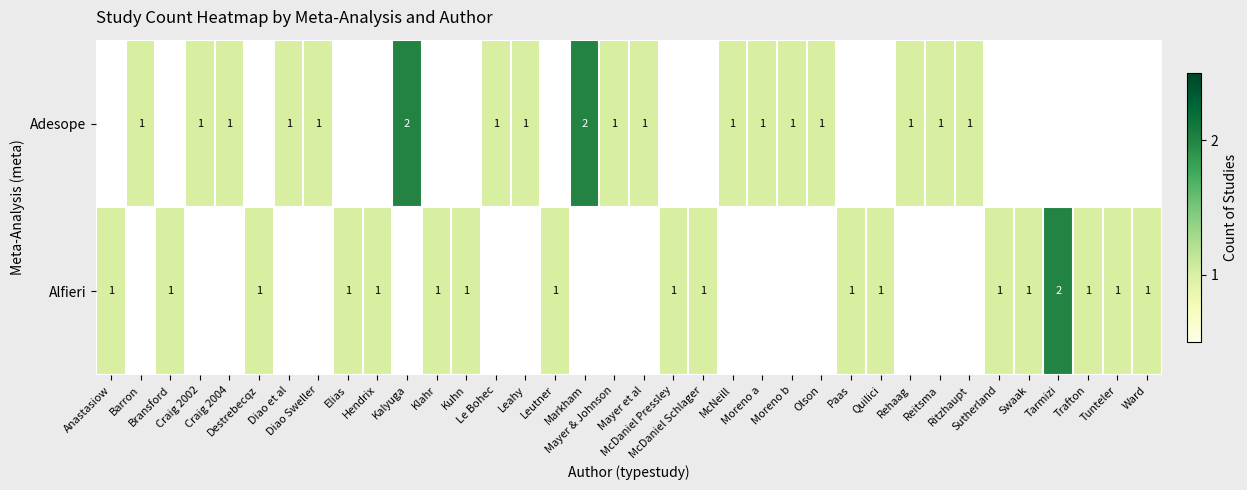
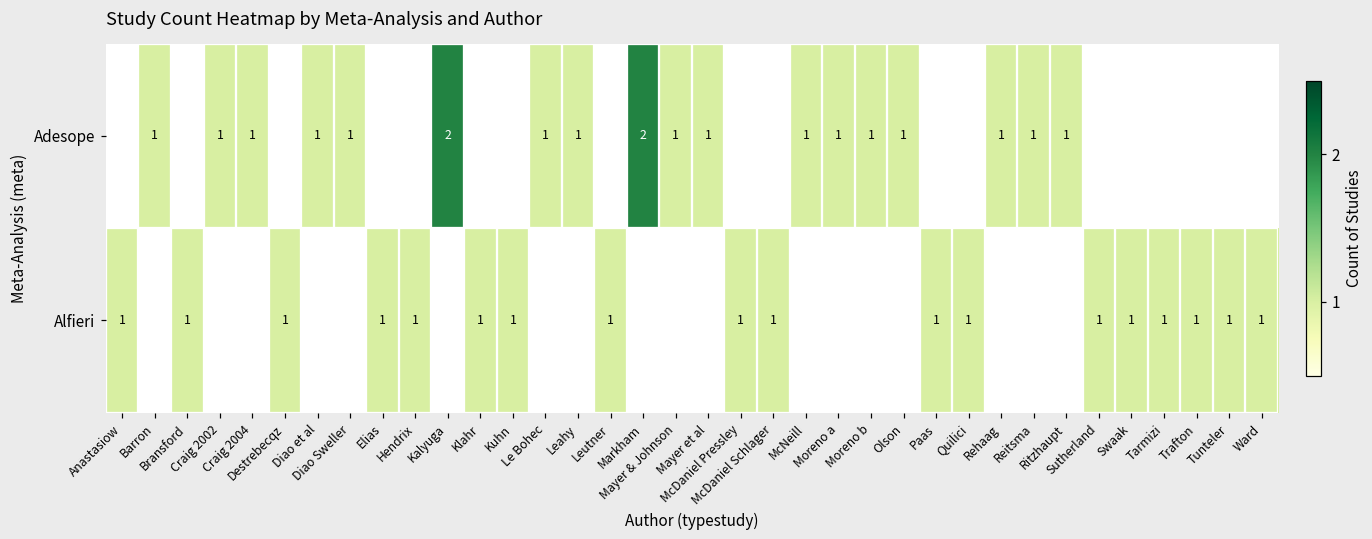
  {
    "Adesope": {
      "Barron": 1,
      "Craig 2002": 1,
      "Craig 2004": 1,
      "Diao et al": 1,
      "Diao Sweller": 1,
      "Kalyuga": 2,
      "Le Bohec": 1,
      "Leahy": 1,
      "Markham": 2,
      "Mayer & Johnson": 1,
      "Mayer et al": 1,
      "McNeill": 1,
      "Moreno a": 1,
      "Moreno b": 1,
      "Olson": 1,
      "Rehaag": 1,
      "Reitsma": 1,
      "Ritzhaupt": 1
    },
    "Alfieri": {
      "Anastasiow": 1,
      "Bransford": 1,
      "Destrebecqz": 1,
      "Elias": 1,
      "Hendrix": 1,
      "Klahr": 1,
      "Kuhn": 1,
      "Leutner": 1,
      "McDaniel Pressley": 1,
      "McDaniel Schlager": 1,
      "Paas": 1,
      "Quilici": 1,
      "Sutherland": 1,
      "Swaak": 1,
-     "Tarmizi": 2,
+     "Tarmizi": 1,
      "Trafton": 1,
      "Tunteler": 1,
      "Ward": 1
    }
  }
